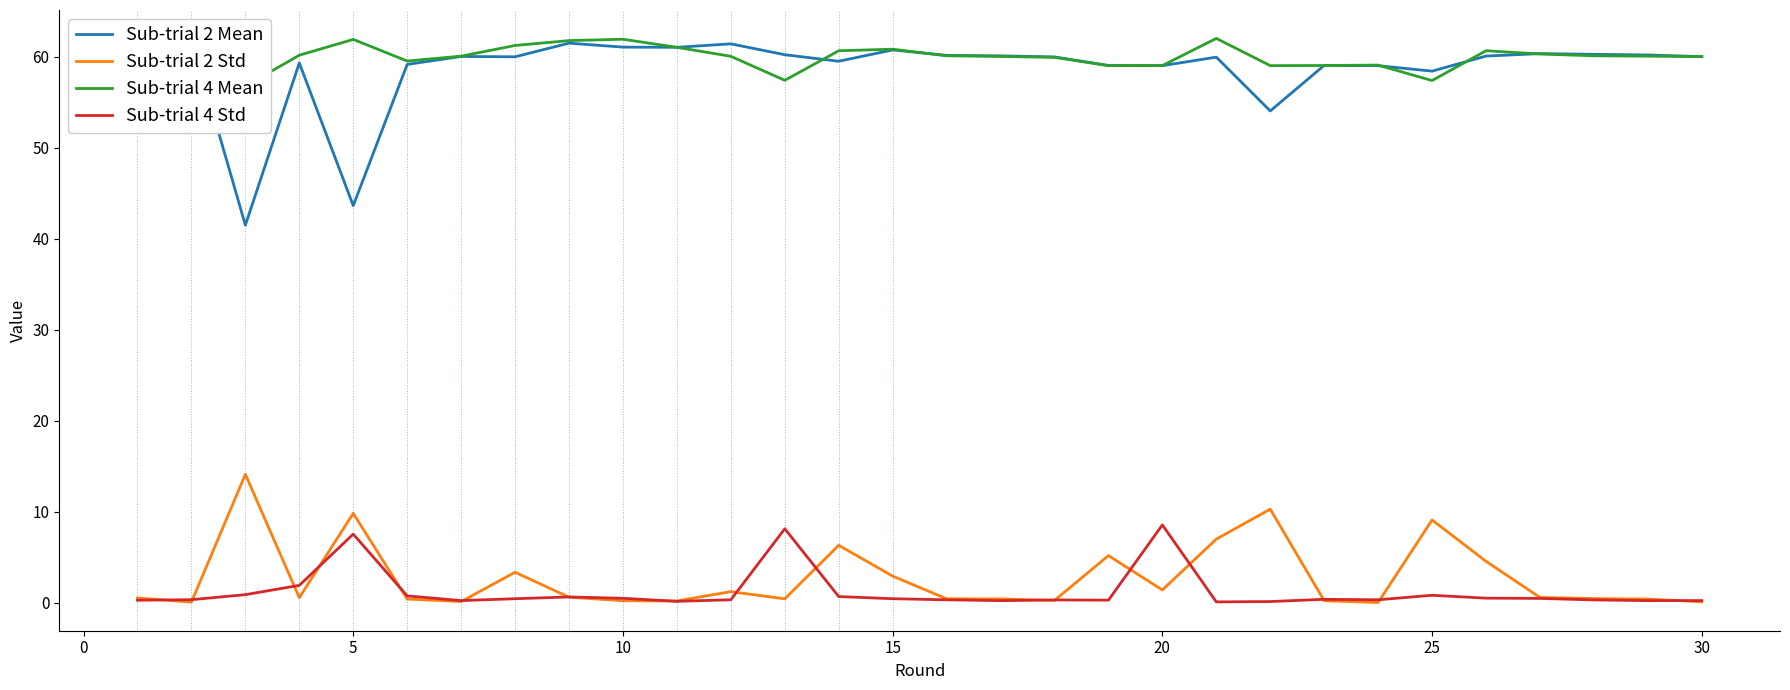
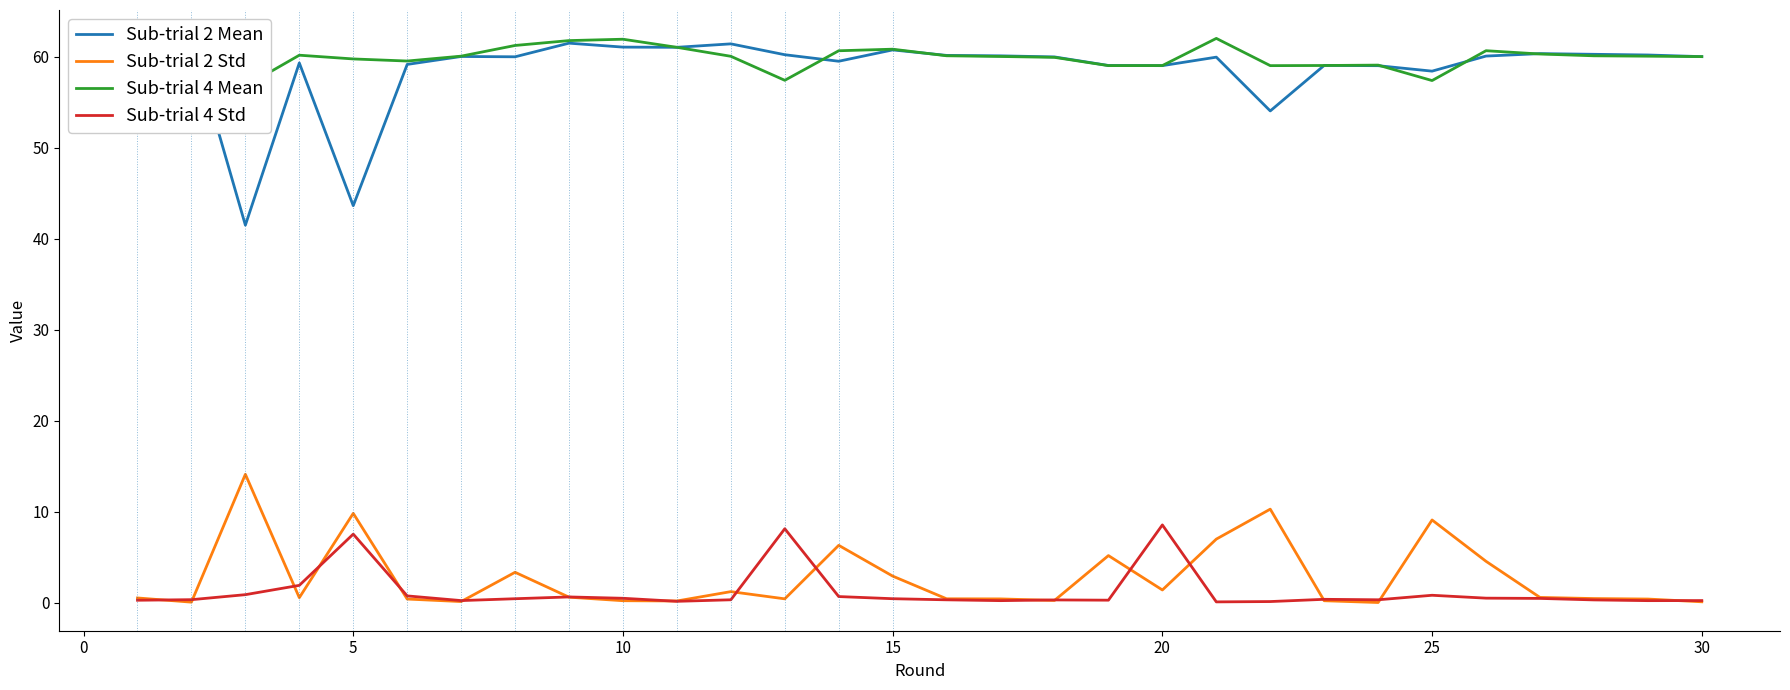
  {
    "Sub-trial 2 Mean": {
      "5": 44,
      "10": 61,
      "25": 58
    },
    "Sub-trial 2 Std": {
      "5": 10,
      "15": 3,
      "20": 1,
      "25": 9
    },
    "Sub-trial 4 Mean": {
-     "5": 62,
+     "5": 60,
      "10": 62,
      "25": 57
    },
    "Sub-trial 4 Std": {
      "5": 8,
      "15": 0,
      "20": 9,
      "25": 1
    }
  }
